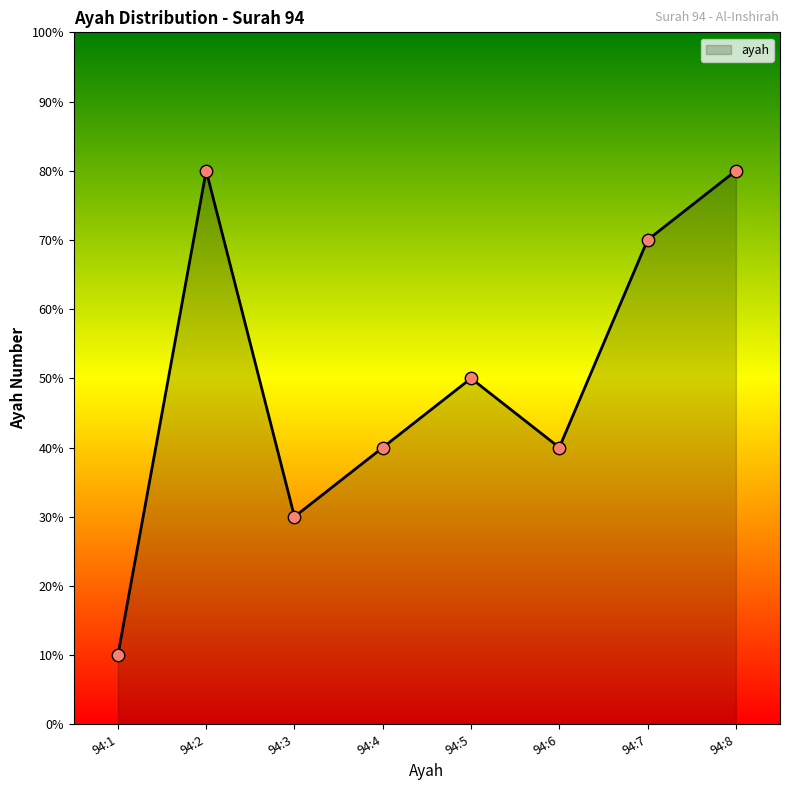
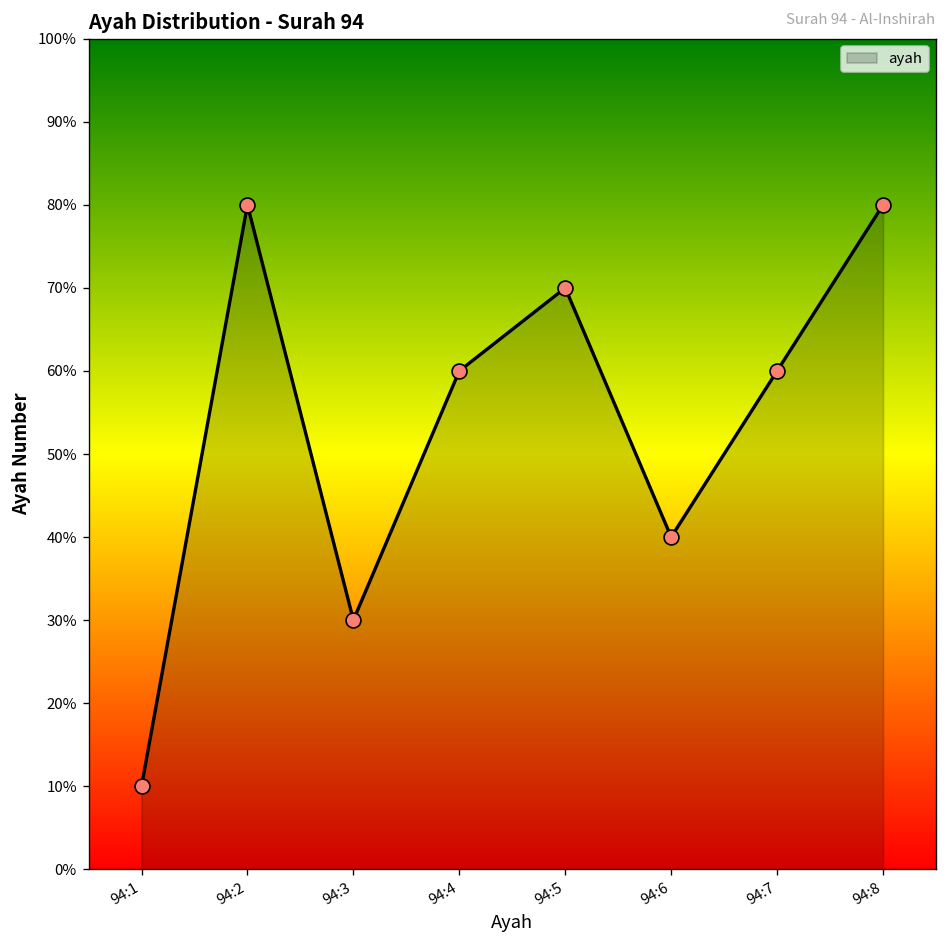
  {
    "94:1": "10%",
    "94:2": "80%",
    "94:3": "30%",
-   "94:4": "40%",
-   "94:5": "50%",
+   "94:4": "60%",
+   "94:5": "70%",
    "94:6": "40%",
-   "94:7": "70%",
+   "94:7": "60%",
    "94:8": "80%"
  }
